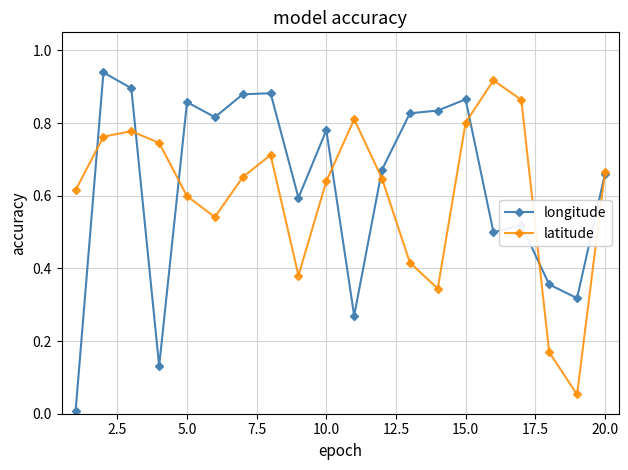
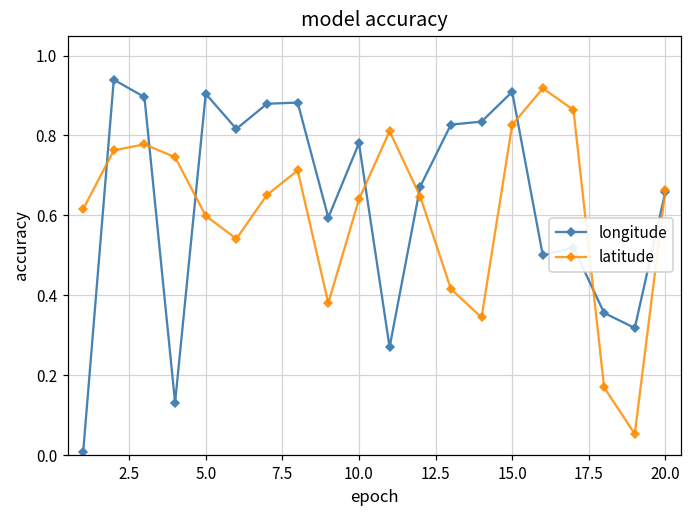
  {
    "longitude": {
-     "5.0": 0.86,
+     "5.0": 0.90,
      "10.0": 0.78,
-     "15.0": 0.87
+     "15.0": 0.91
    },
    "latitude": {
      "5.0": 0.60,
      "10.0": 0.64,
-     "15.0": 0.80
+     "15.0": 0.83
    }
  }
